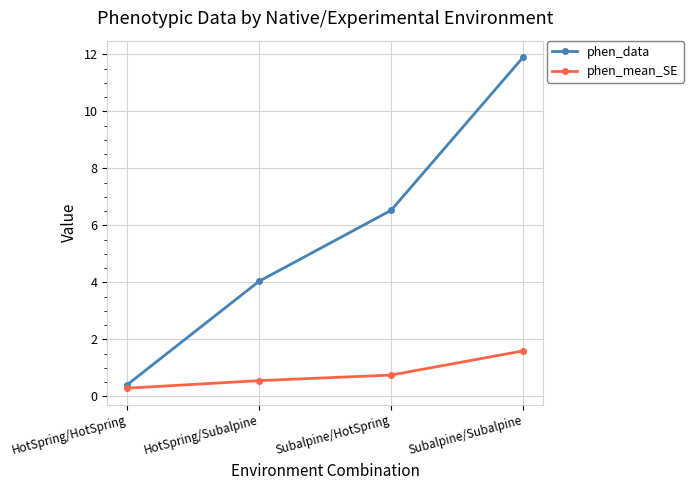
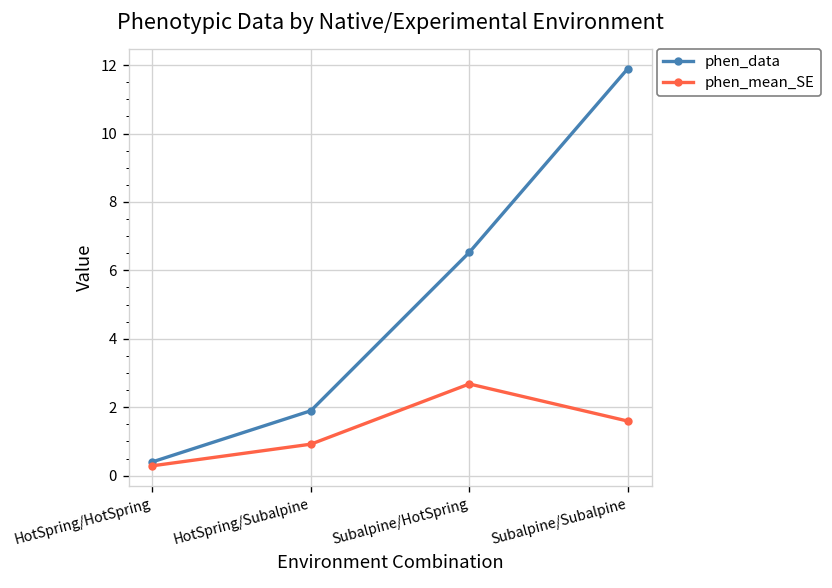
  {
    "phen_data": {
      "HotSpring/HotSpring": 0.4,
-     "HotSpring/Subalpine": 4.0,
+     "HotSpring/Subalpine": 1.9,
      "Subalpine/HotSpring": 6.5,
      "Subalpine/Subalpine": 11.9
    },
    "phen_mean_SE": {
      "HotSpring/HotSpring": 0.3,
-     "HotSpring/Subalpine": 0.6,
-     "Subalpine/HotSpring": 0.7,
+     "HotSpring/Subalpine": 0.9,
+     "Subalpine/HotSpring": 2.7,
      "Subalpine/Subalpine": 1.6
    }
  }
